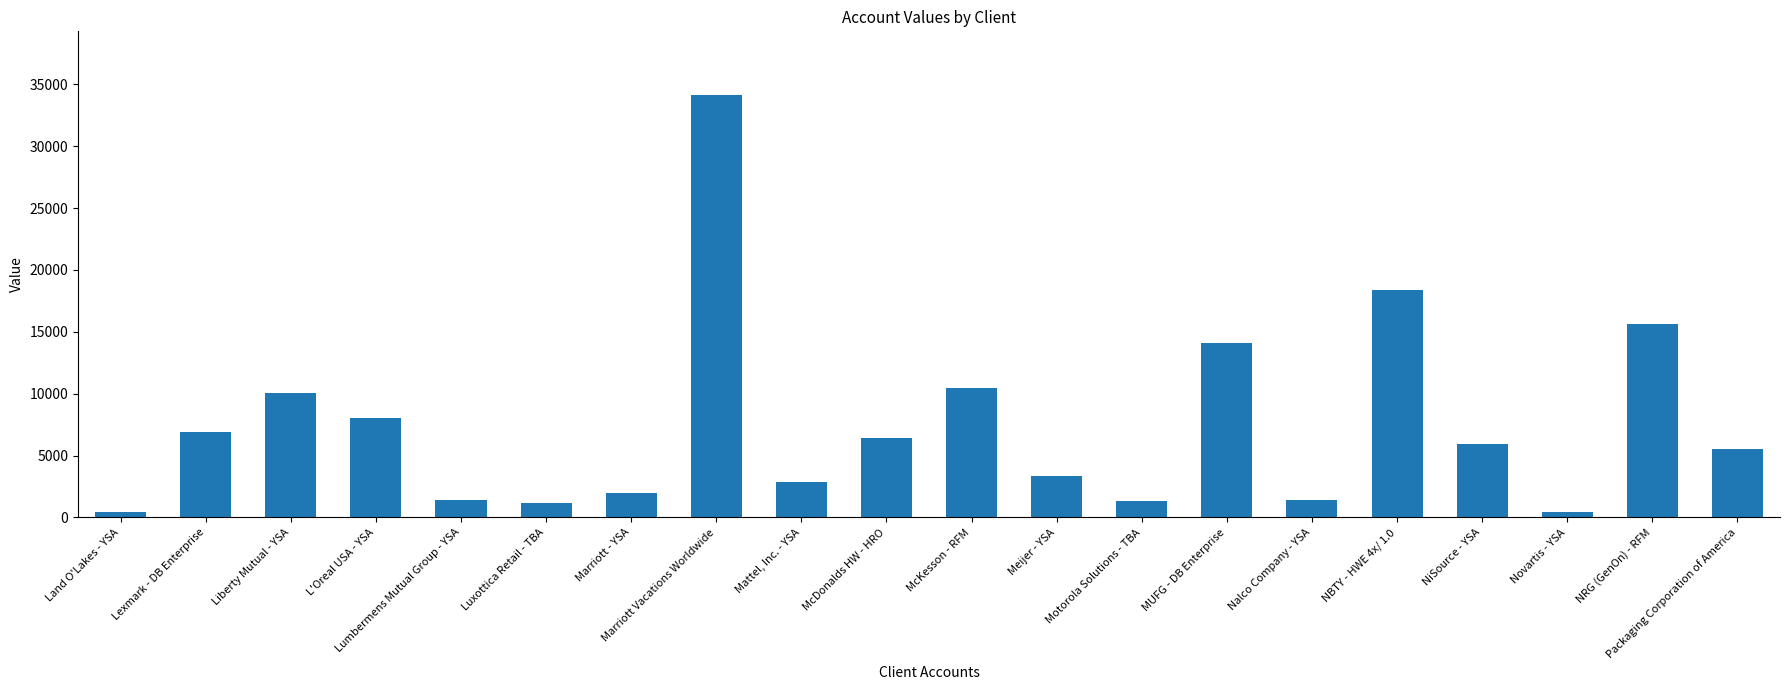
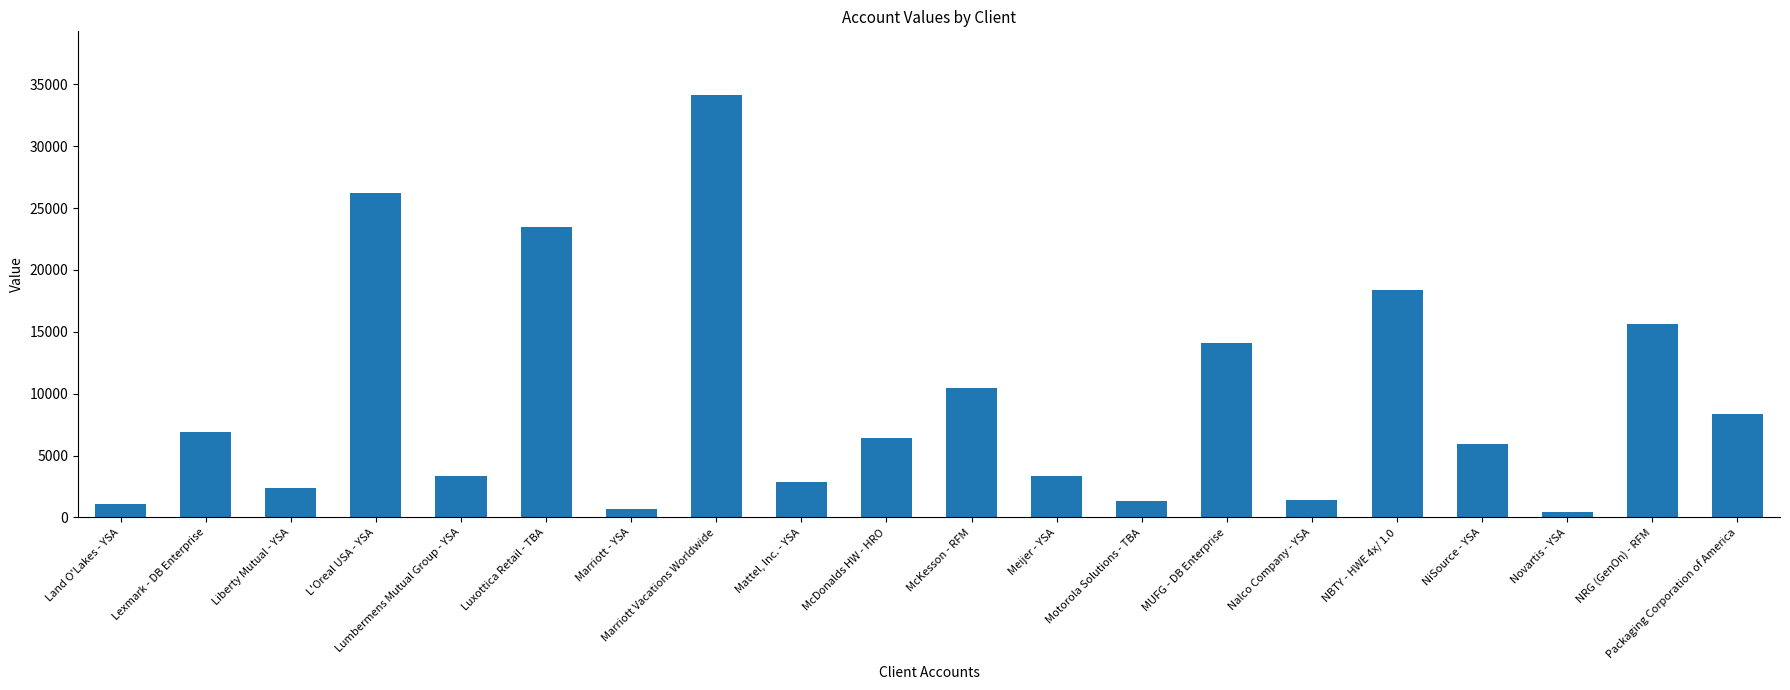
  {
-   "Land O'Lakes - YSA": 400,
+   "Land O'Lakes - YSA": 1100,
    "Lexmark - DB Enterprise": 6900,
-   "Liberty Mutual - YSA": 10100,
-   "L'Oreal USA - YSA": 8000,
-   "Lumbermens Mutual Group - YSA": 1400,
-   "Luxottica Retail - TBA": 1200,
-   "Marriott - YSA": 2000,
+   "Liberty Mutual - YSA": 2400,
+   "L'Oreal USA - YSA": 26200,
+   "Lumbermens Mutual Group - YSA": 3300,
+   "Luxottica Retail - TBA": 23500,
+   "Marriott - YSA": 700,
    "Marriott Vacations Worldwide": 34200,
    "Mattel, Inc. - YSA": 2800,
    "McDonalds HW - HRO": 6400,
    "McKesson - RFM": 10500,
    "Meijer - YSA": 3400,
    "Motorola Solutions - TBA": 1300,
    "MUFG - DB Enterprise": 14100,
    "Nalco Company - YSA": 1400,
    "NBTY - HWE 4x/ 1.0": 18400,
    "NiSource - YSA": 5900,
    "Novartis - YSA": 500,
    "NRG (GenOn) - RFM": 15700,
-   "Packaging Corporation of America": 5500
+   "Packaging Corporation of America": 8400
  }
